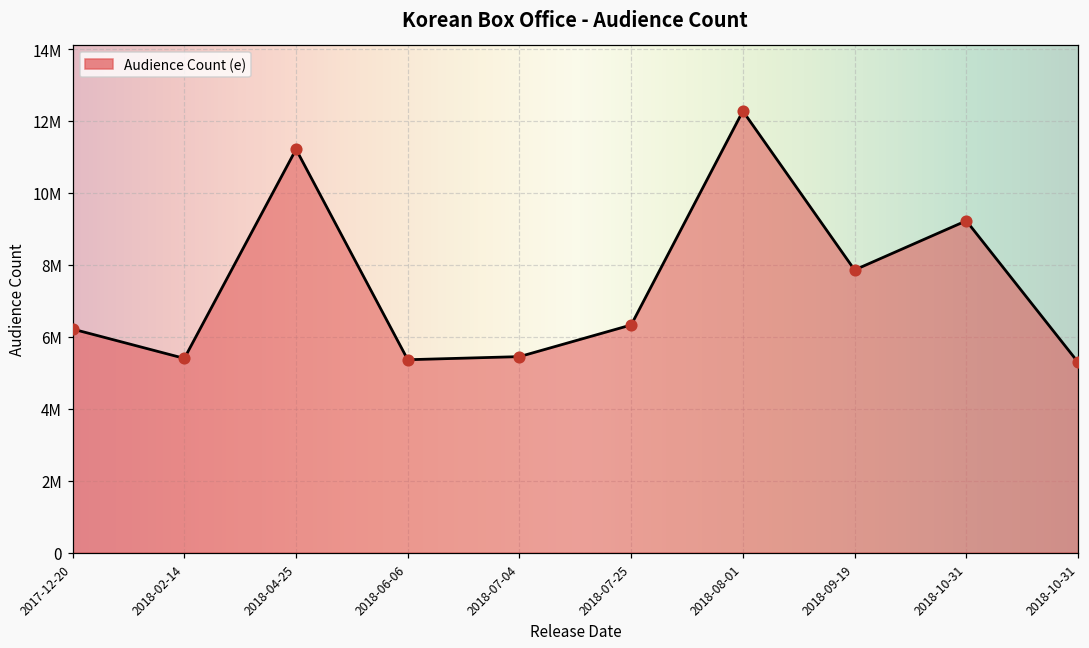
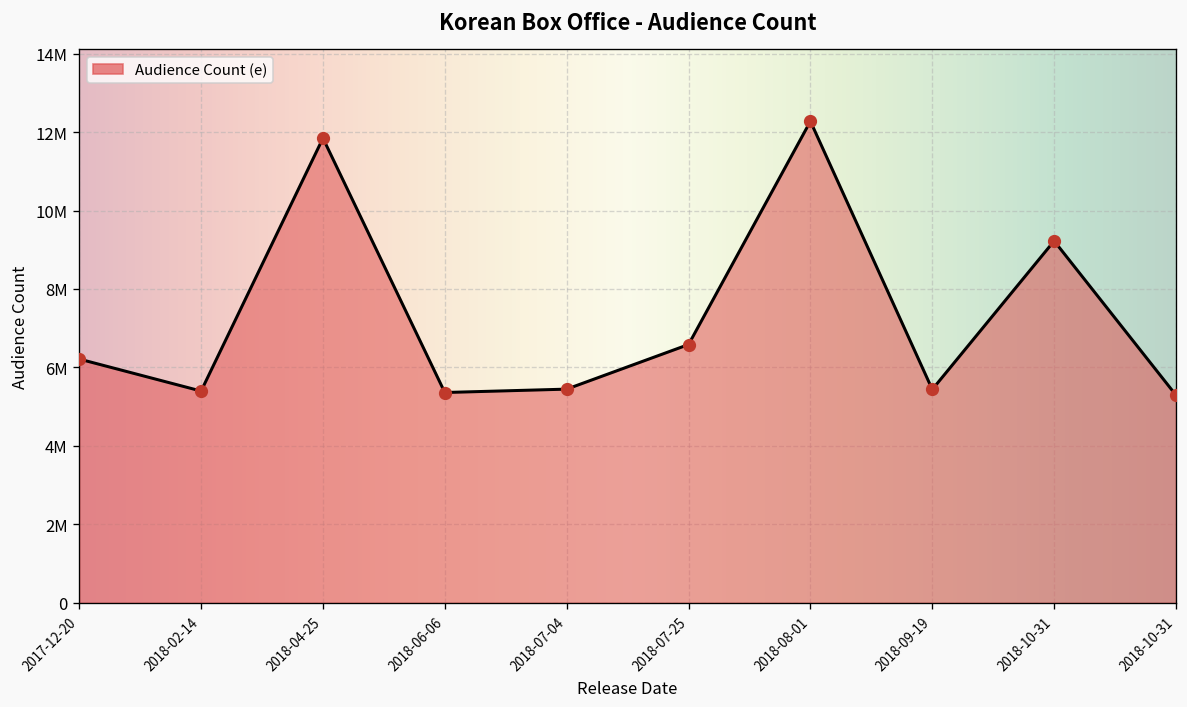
  {
    "2017-12-20": 6200000,
    "2018-02-14": 5400000,
-   "2018-04-25": 11200000,
+   "2018-04-25": 11800000,
    "2018-06-06": 5400000,
    "2018-07-04": 5400000,
-   "2018-07-25": 6300000,
+   "2018-07-25": 6600000,
    "2018-08-01": 12300000,
-   "2018-09-19": 7900000
+   "2018-09-19": 5400000
  }
